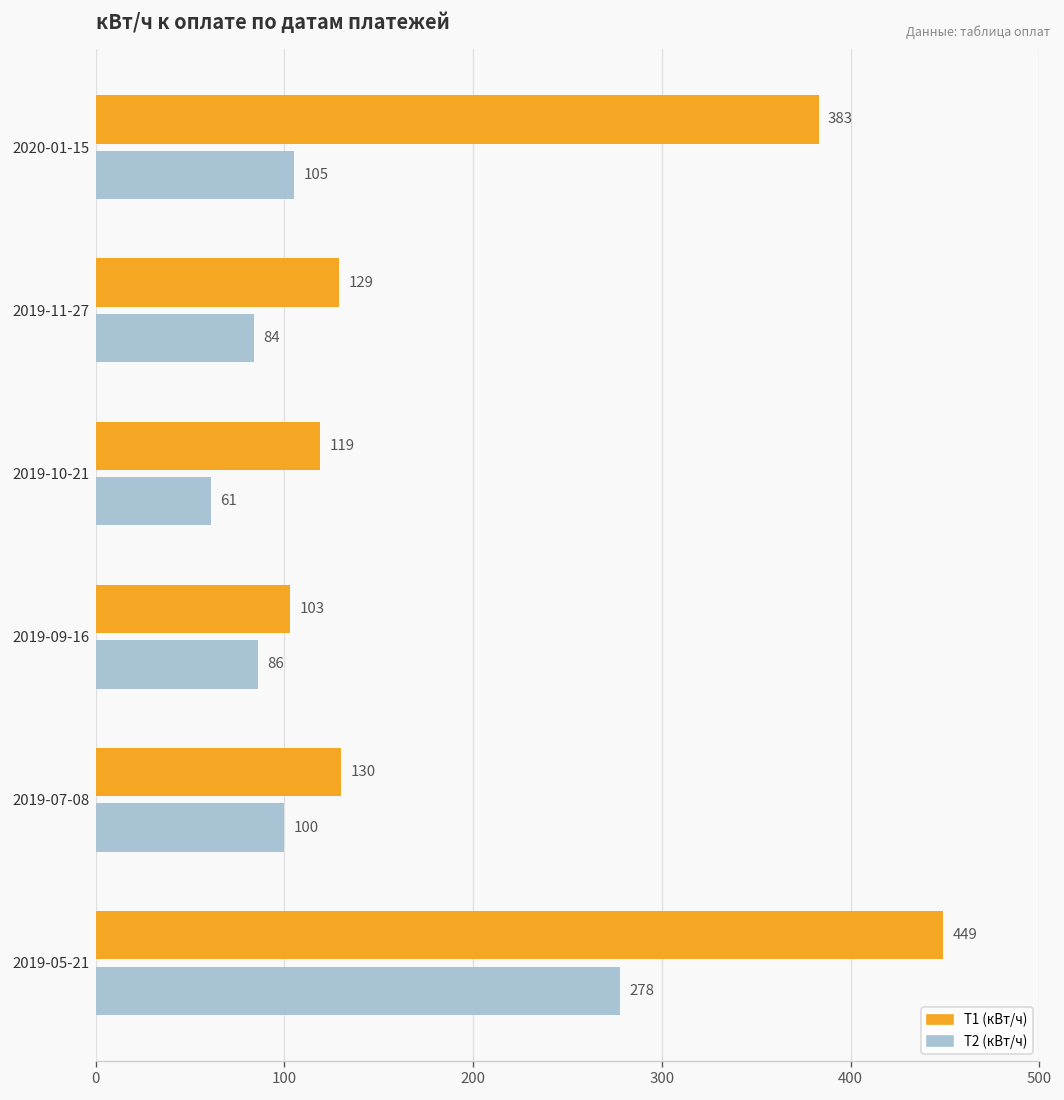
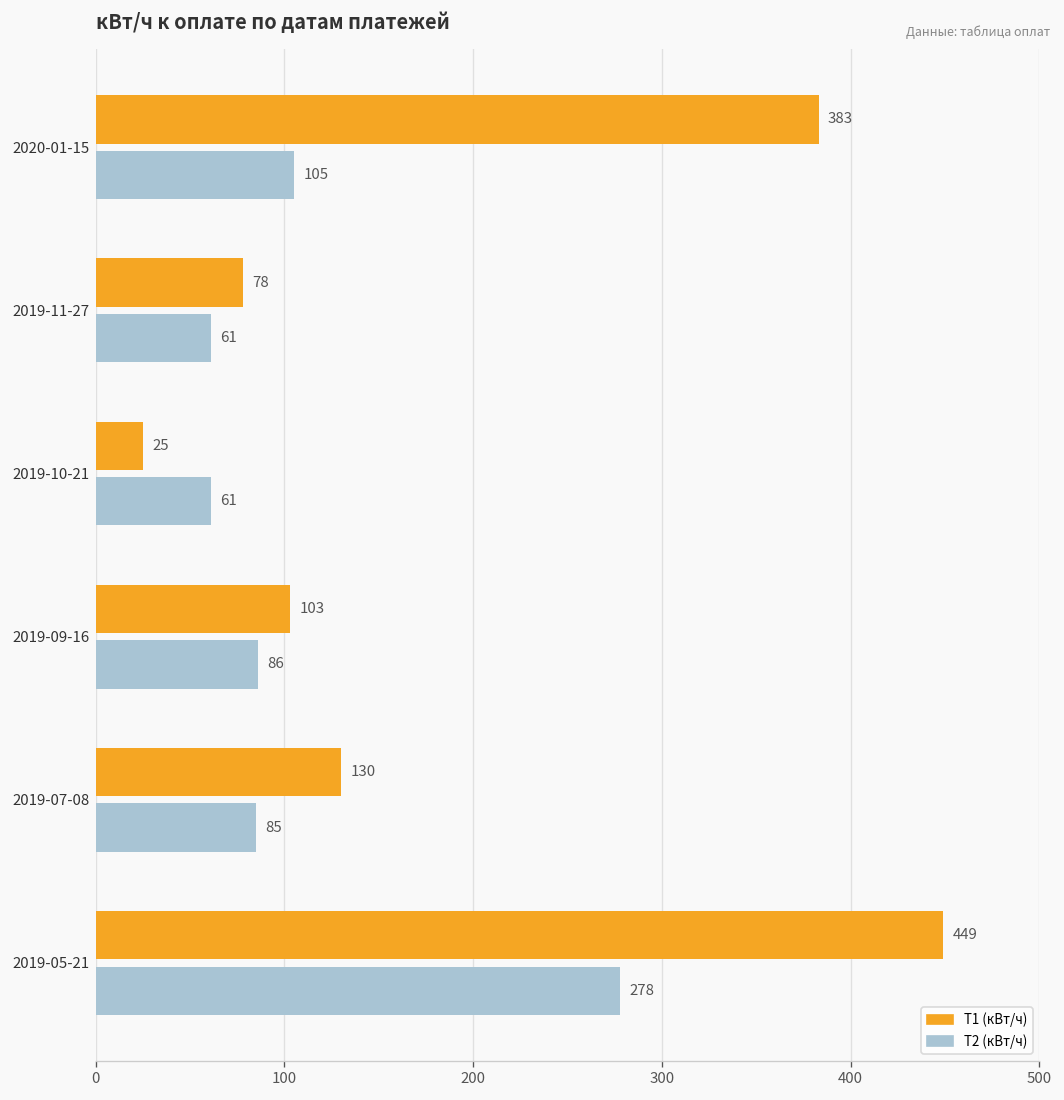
  {
    "Т1 (кВт/ч)": {
      "2020-01-15": 383,
-     "2019-11-27": 129,
-     "2019-10-21": 119,
+     "2019-11-27": 78,
+     "2019-10-21": 25,
      "2019-09-16": 103,
      "2019-07-08": 130,
      "2019-05-21": 449
    },
    "Т2 (кВт/ч)": {
      "2020-01-15": 105,
-     "2019-11-27": 84,
+     "2019-11-27": 61,
      "2019-10-21": 61,
      "2019-09-16": 86,
-     "2019-07-08": 100,
+     "2019-07-08": 85,
      "2019-05-21": 278
    }
  }
